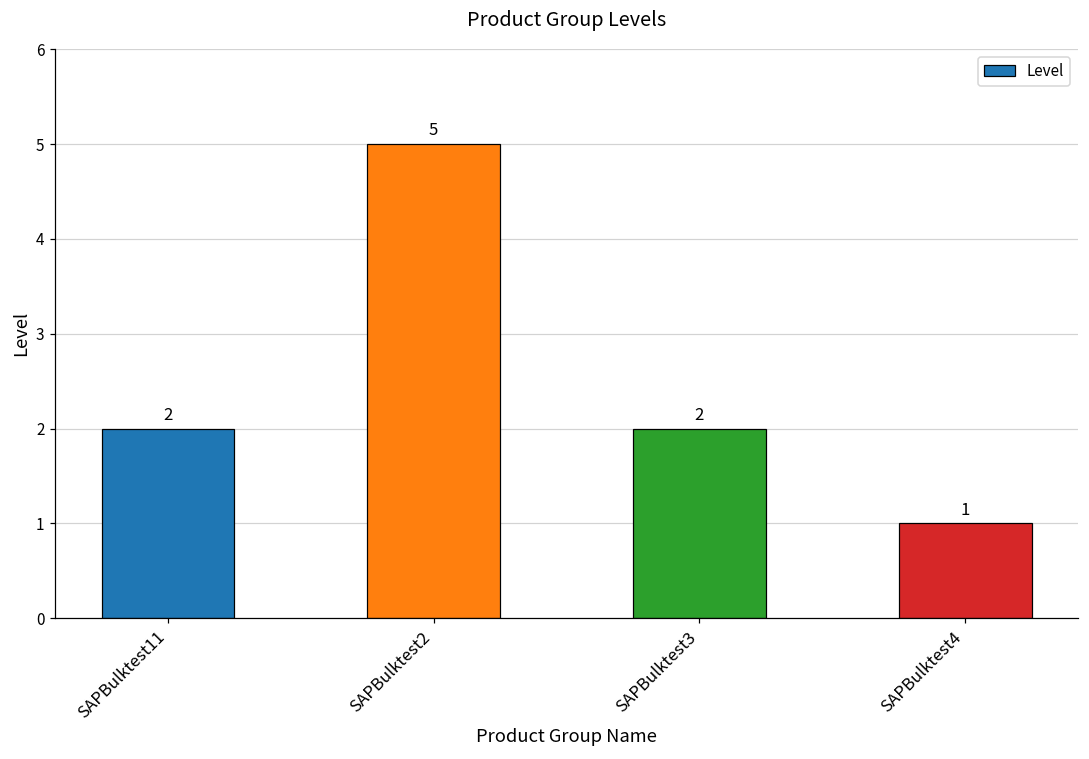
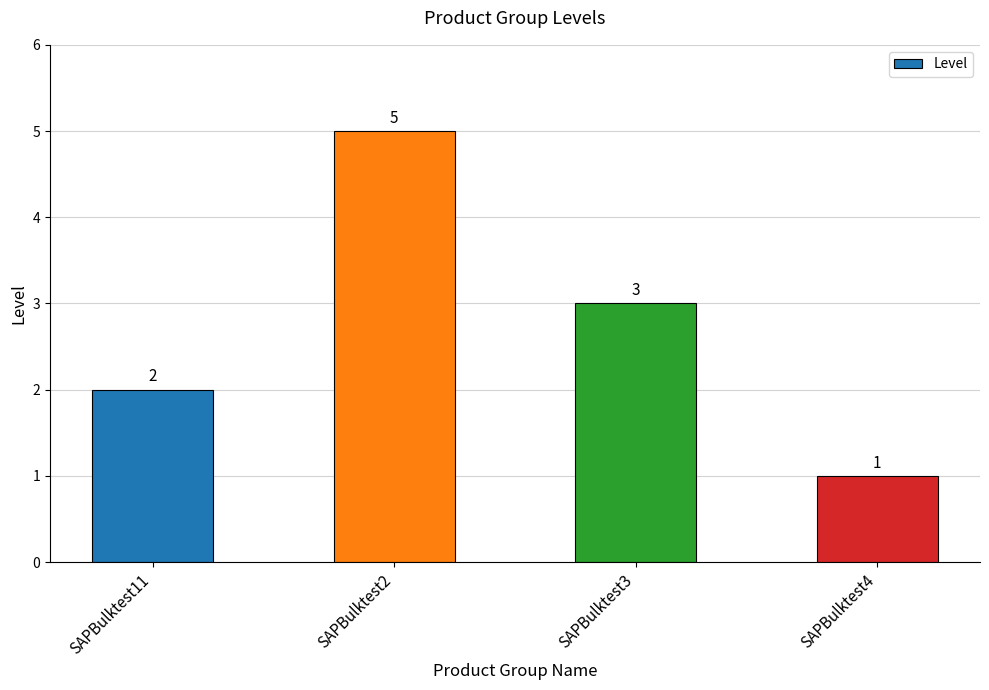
  {
    "SAPBulktest11": 2,
    "SAPBulktest2": 5,
-   "SAPBulktest3": 2,
+   "SAPBulktest3": 3,
    "SAPBulktest4": 1
  }
